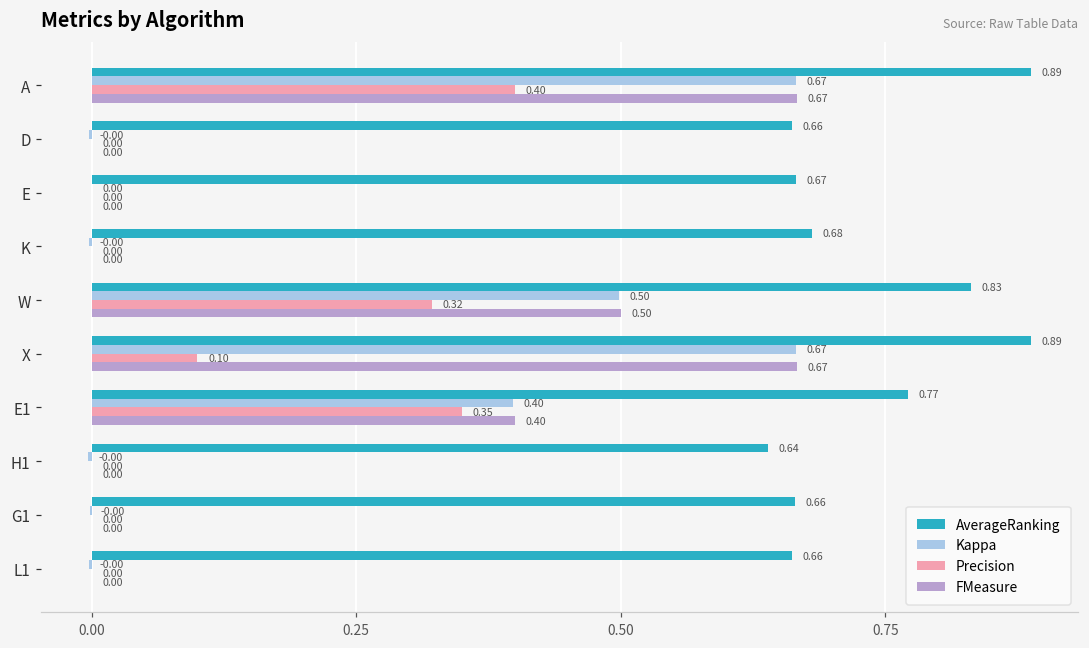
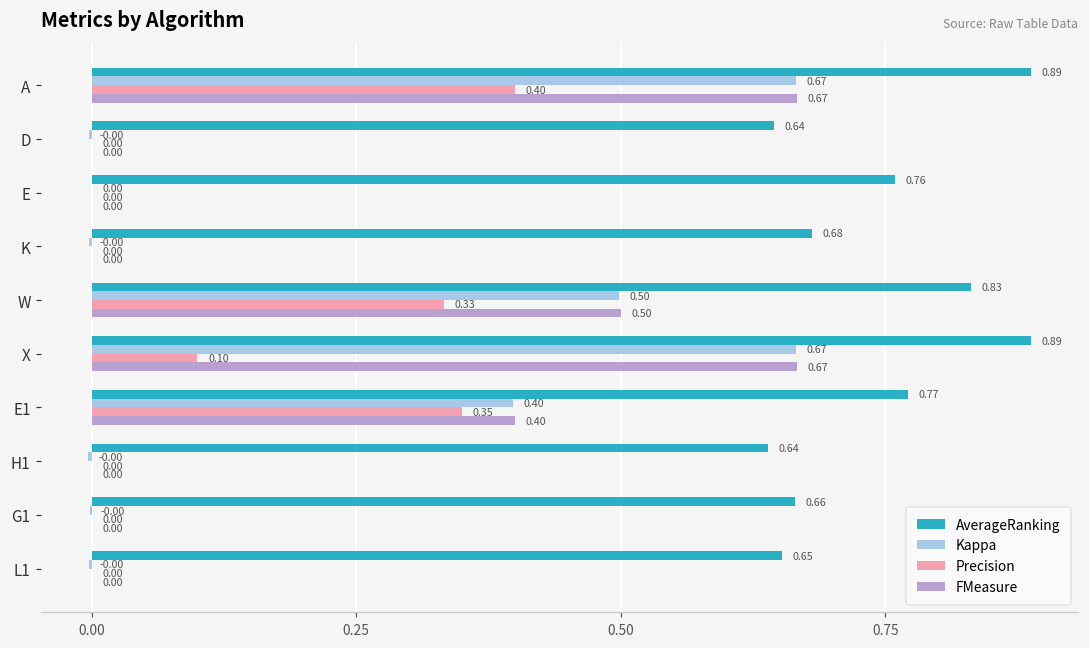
  {
    "AverageRanking": {
      "A": 0.89,
-     "D": 0.66,
-     "E": 0.67,
+     "D": 0.64,
+     "E": 0.76,
      "K": 0.68,
      "W": 0.83,
      "X": 0.89,
      "E1": 0.77,
      "H1": 0.64,
      "G1": 0.66,
-     "L1": 0.66
+     "L1": 0.65
    },
    "Precision": {
      "A": 0.40,
-     "W": 0.32,
+     "W": 0.33,
      "X": 0.10,
      "E1": 0.35
    }
  }
